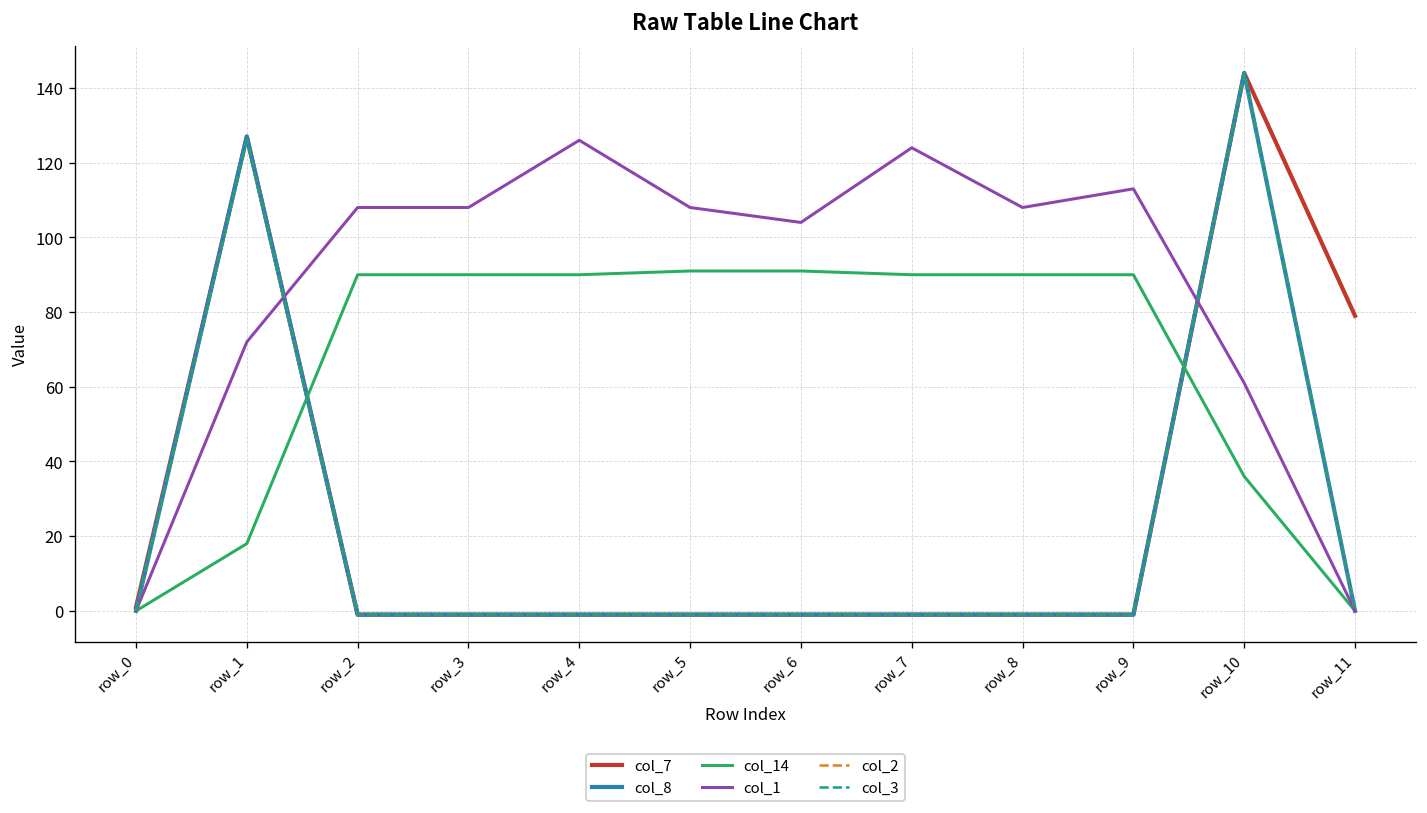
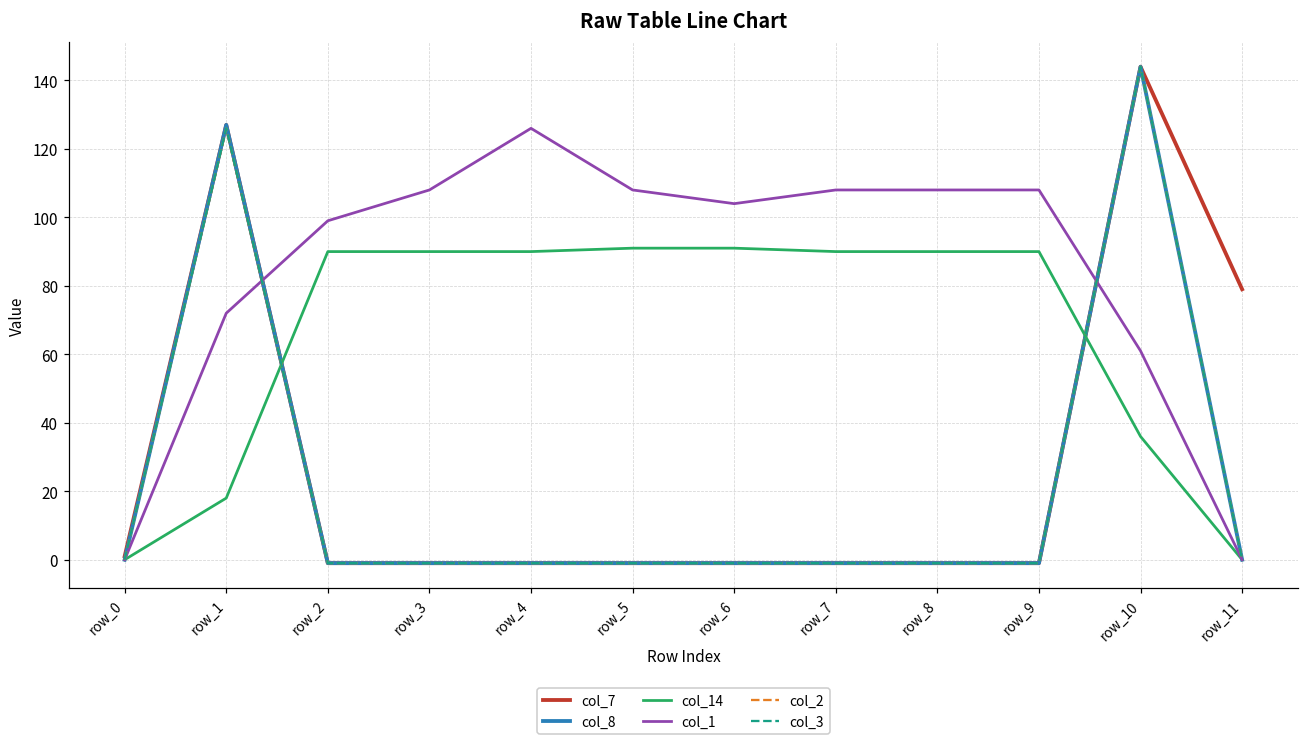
  {
    "col_7": {
      "row_0": 1,
      "row_11": 79
    },
    "col_1": {
      "row_1": 72,
-     "row_2": 108,
+     "row_2": 99,
      "row_3": 108,
      "row_4": 126,
      "row_5": 108,
      "row_6": 104,
-     "row_7": 124,
+     "row_7": 108,
      "row_8": 108,
-     "row_9": 113,
+     "row_9": 108,
      "row_10": 61
    }
  }
